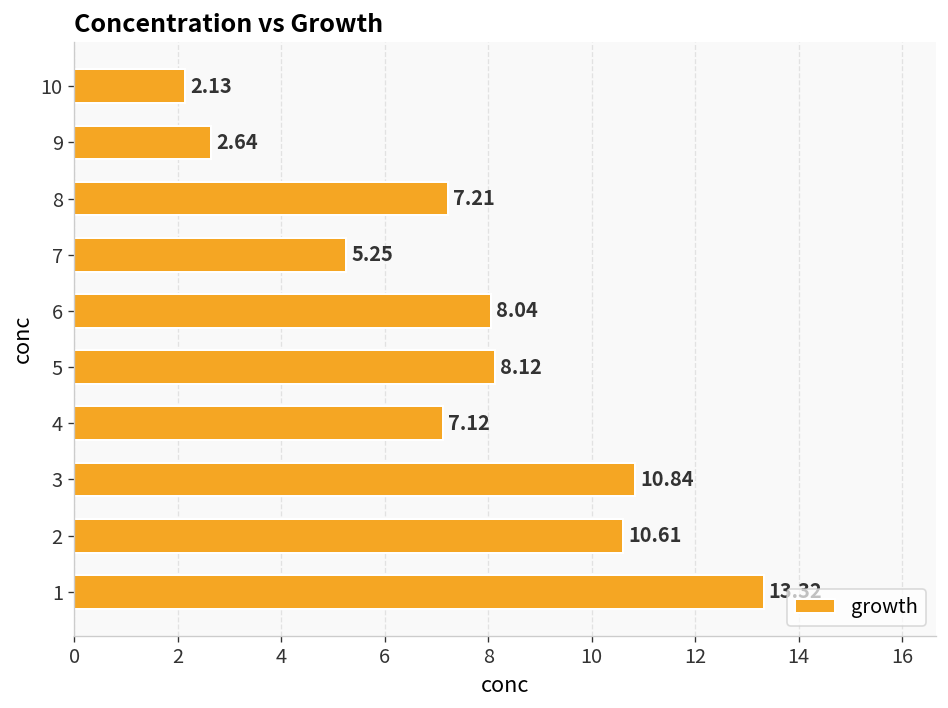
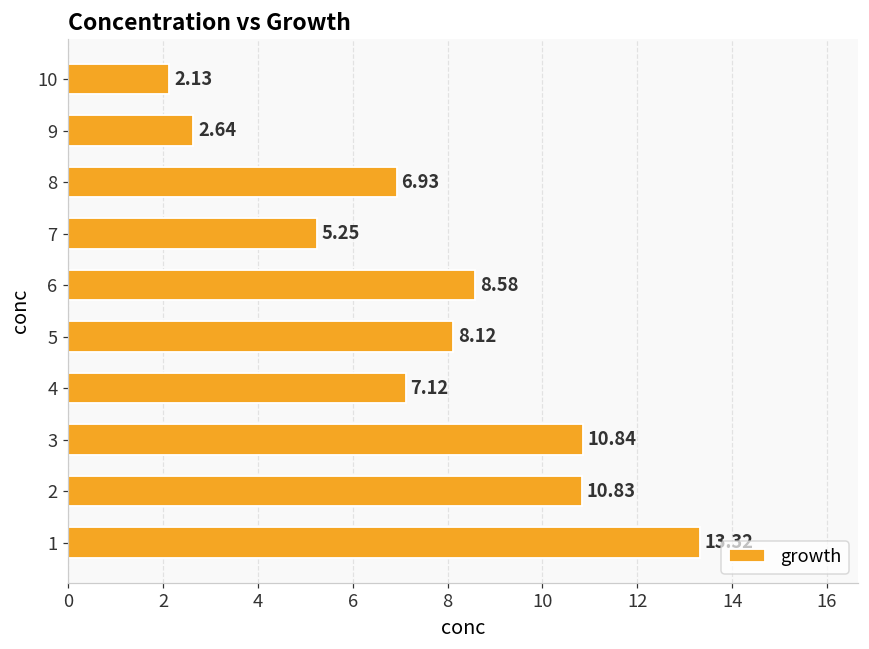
  {
    "10": 2.13,
    "9": 2.64,
-   "8": 7.21,
+   "8": 6.93,
    "7": 5.25,
-   "6": 8.04,
+   "6": 8.58,
    "5": 8.12,
    "4": 7.12,
    "3": 10.84,
-   "2": 10.61
+   "2": 10.83
  }
